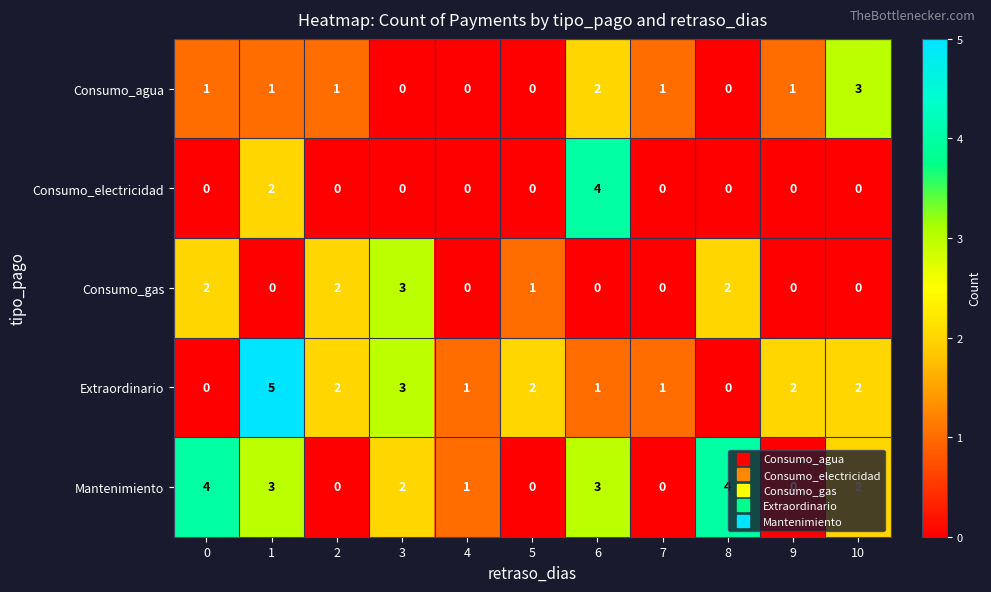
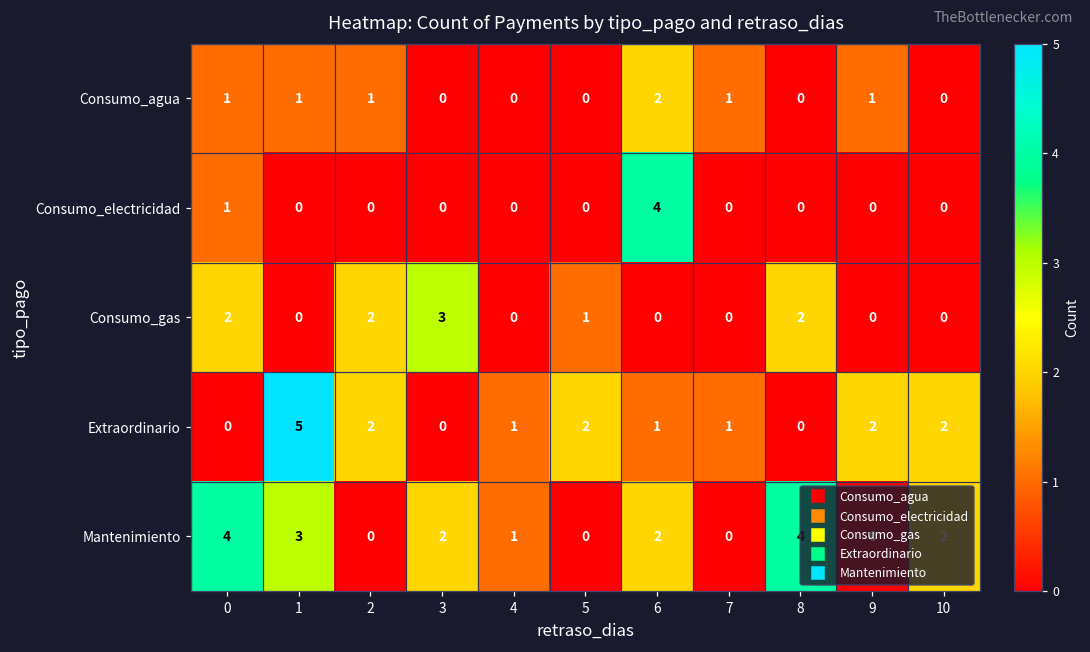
  {
    "Consumo_agua": {
      "0": 1,
      "1": 1,
      "2": 1,
      "3": 0,
      "4": 0,
      "5": 0,
      "6": 2,
      "7": 1,
      "8": 0,
      "9": 1,
-     "10": 3
+     "10": 0
    },
    "Consumo_electricidad": {
-     "0": 0,
-     "1": 2,
+     "0": 1,
+     "1": 0,
      "2": 0,
      "3": 0,
      "4": 0,
      "5": 0,
      "6": 4,
      "7": 0,
      "8": 0,
      "9": 0,
      "10": 0
    },
    "Consumo_gas": {
      "0": 2,
      "1": 0,
      "2": 2,
      "3": 3,
      "4": 0,
      "5": 1,
      "6": 0,
      "7": 0,
      "8": 2,
      "9": 0,
      "10": 0
    },
    "Extraordinario": {
      "0": 0,
      "1": 5,
      "2": 2,
-     "3": 3,
+     "3": 0,
      "4": 1,
      "5": 2,
      "6": 1,
      "7": 1,
      "8": 0,
      "9": 2,
      "10": 2
    },
    "Mantenimiento": {
      "0": 4,
      "1": 3,
      "2": 0,
      "3": 2,
      "4": 1,
      "5": 0,
-     "6": 3,
+     "6": 2,
      "7": 0
    }
  }
